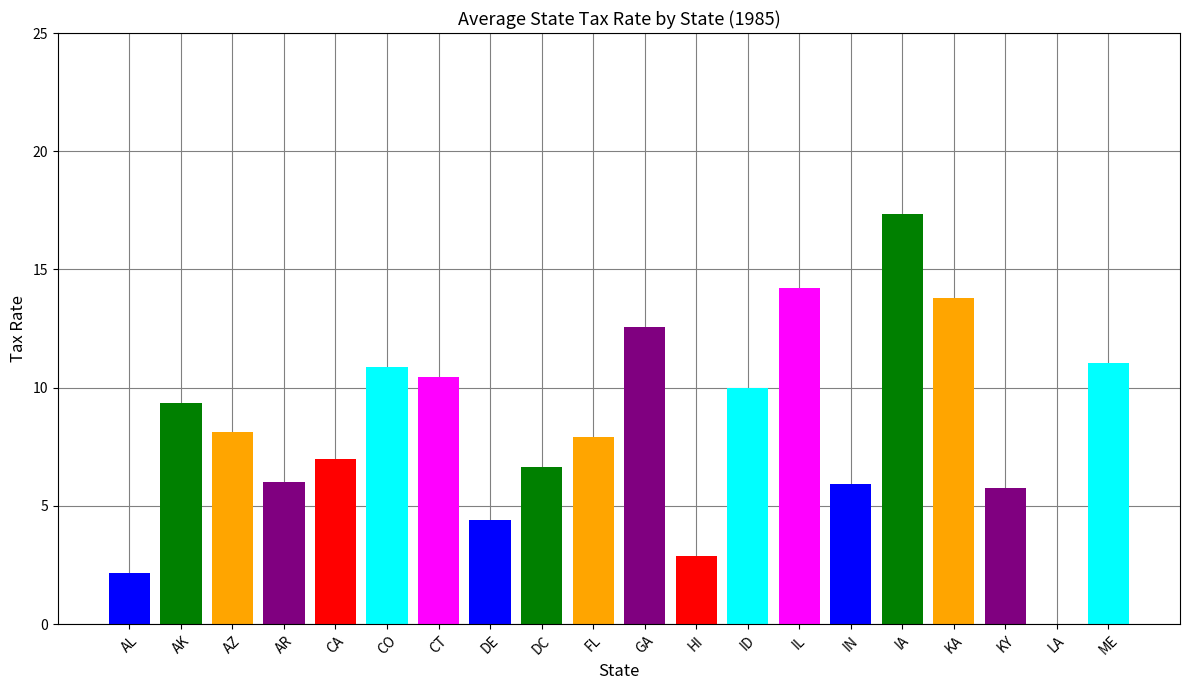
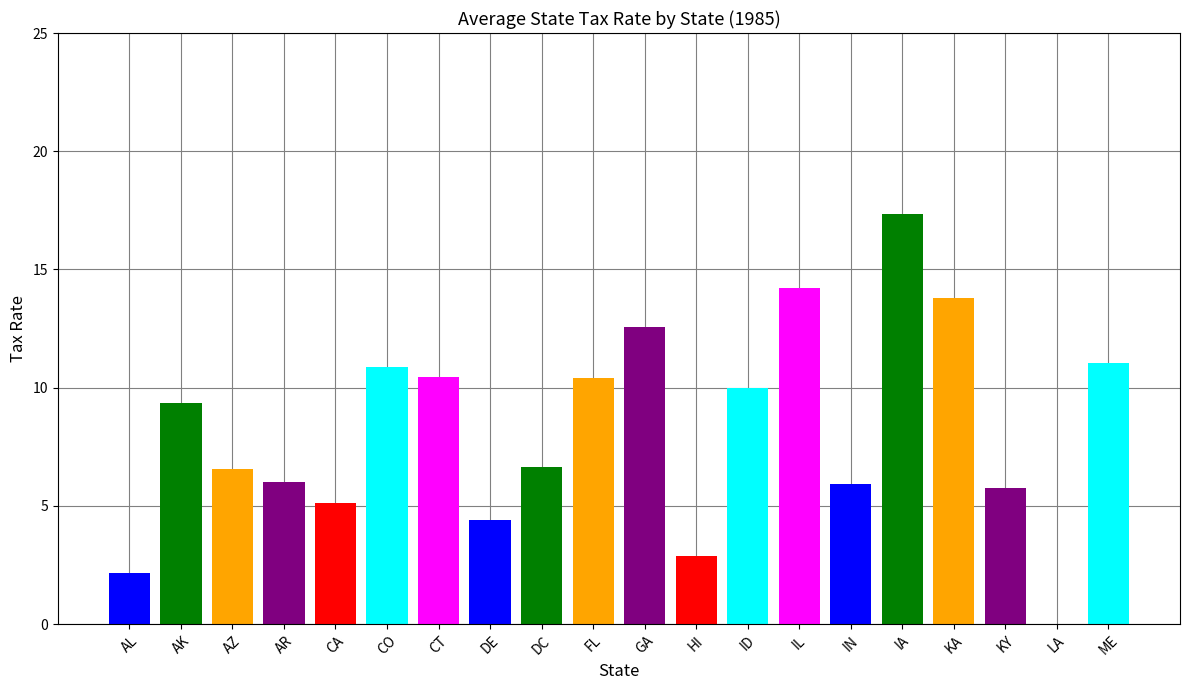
  {
    "AL": 2.2,
    "AK": 9.3,
-   "AZ": 8.1,
+   "AZ": 6.5,
    "AR": 6.0,
-   "CA": 7.0,
+   "CA": 5.1,
    "CO": 10.9,
    "CT": 10.4,
    "DE": 4.4,
    "DC": 6.7,
-   "FL": 7.9,
+   "FL": 10.4,
    "GA": 12.6,
    "HI": 2.9,
    "ID": 10.0,
    "IL": 14.2,
    "IN": 5.9,
    "IA": 17.4,
    "KA": 13.8,
    "KY": 5.8,
    "LA": 0.0,
    "ME": 11.0
  }
